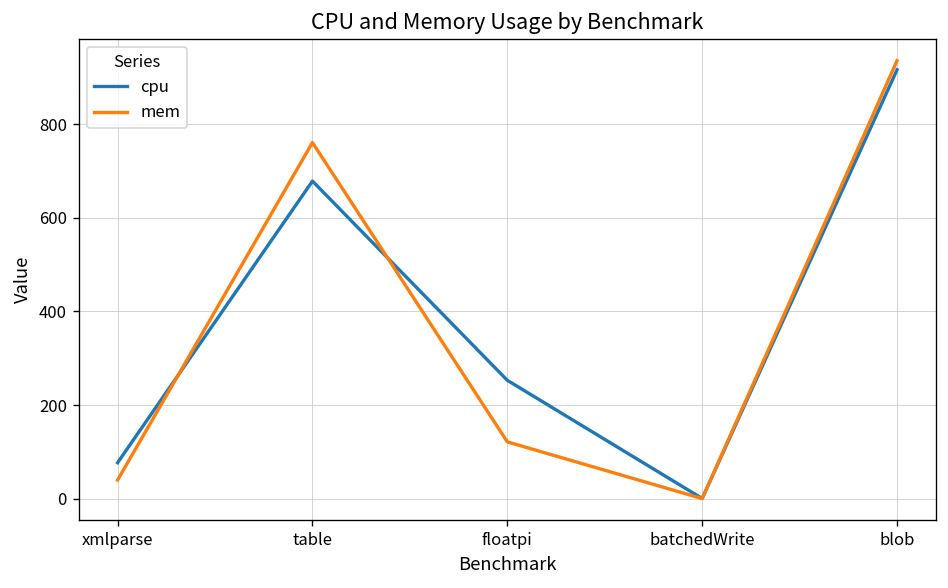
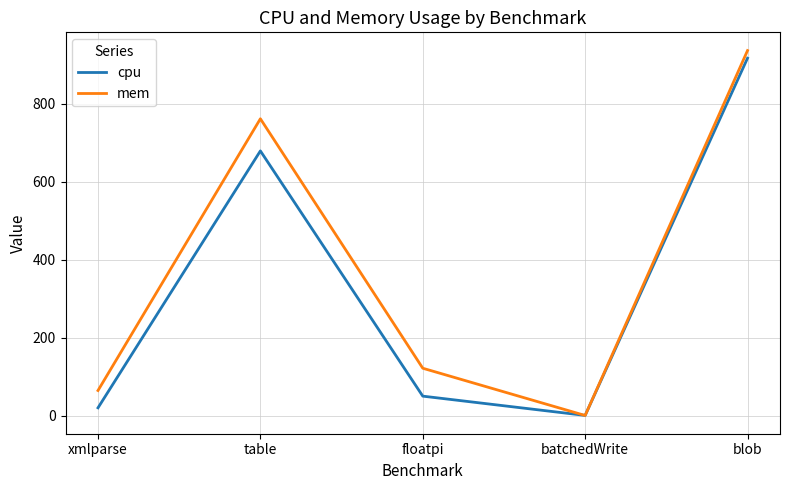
  {
    "cpu": {
-     "xmlparse": 80,
+     "xmlparse": 20,
      "table": 680,
-     "floatpi": 250,
+     "floatpi": 50,
      "blob": 920
    },
    "mem": {
-     "xmlparse": 40,
+     "xmlparse": 60,
      "table": 760,
      "floatpi": 120,
      "blob": 940
    }
  }
